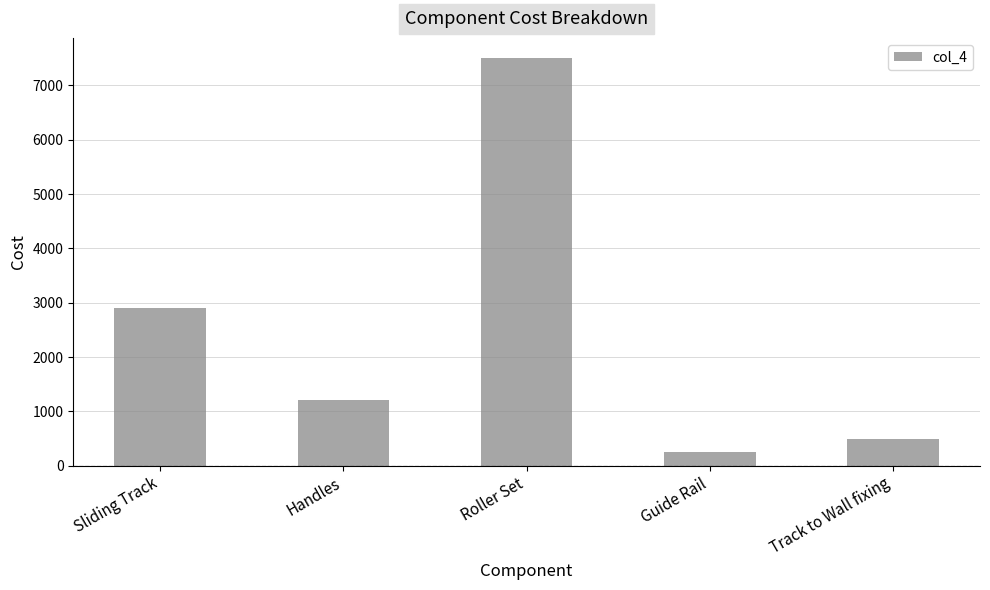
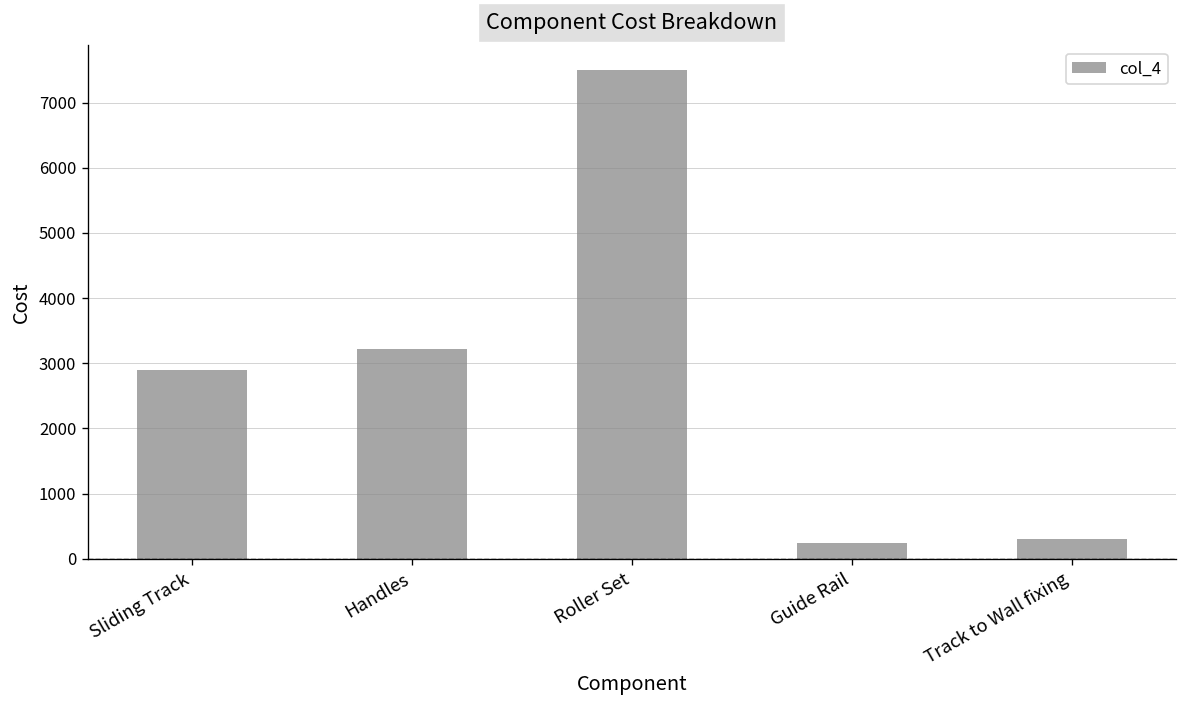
  {
    "Sliding Track": 2900,
-   "Handles": 1200,
+   "Handles": 3200,
    "Roller Set": 7500,
    "Guide Rail": 300,
-   "Track to Wall fixing": 500
+   "Track to Wall fixing": 300
  }
